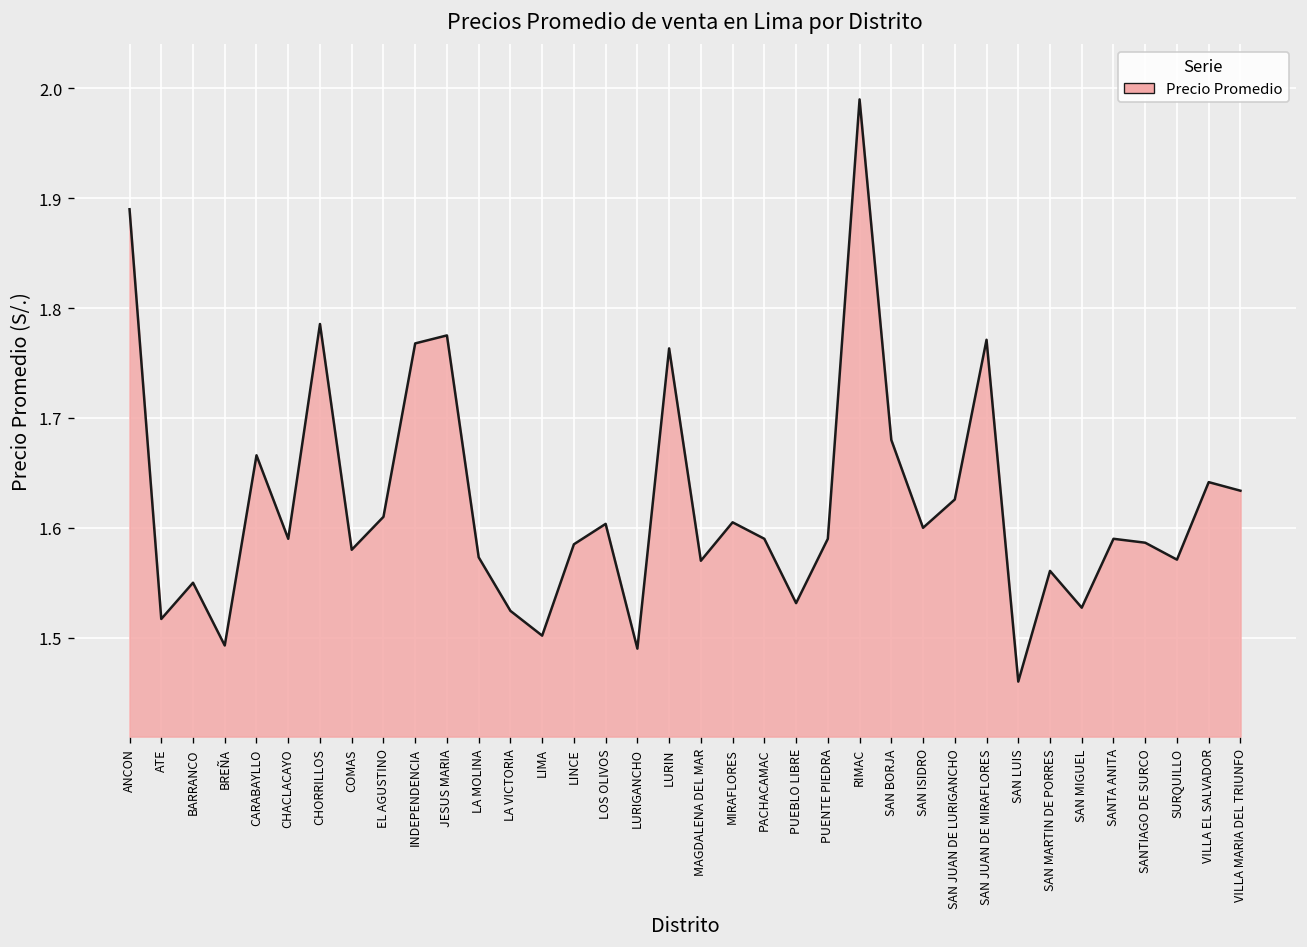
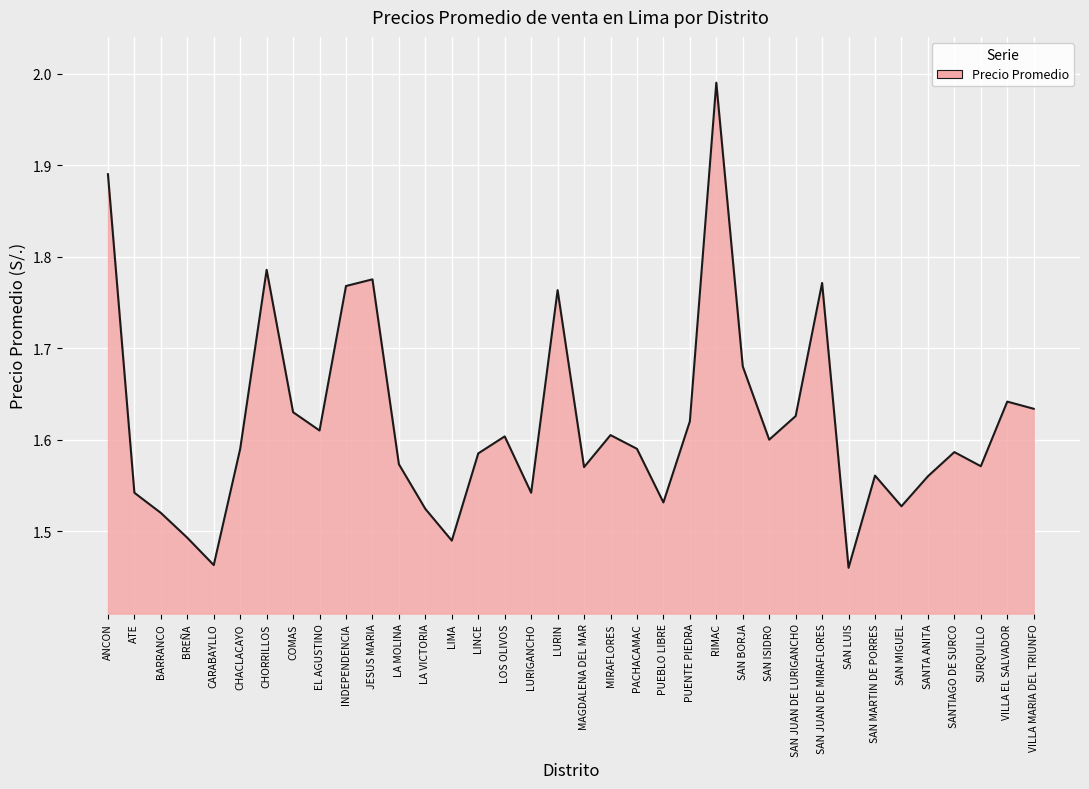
  {
    "ANCON": 1.89,
-   "ATE": 1.52,
-   "BARRANCO": 1.55,
+   "ATE": 1.54,
+   "BARRANCO": 1.52,
    "BREÑA": 1.49,
-   "CARABAYLLO": 1.67,
+   "CARABAYLLO": 1.46,
    "CHACLACAYO": 1.59,
    "CHORRILLOS": 1.79,
-   "COMAS": 1.58,
+   "COMAS": 1.63,
    "EL AGUSTINO": 1.61,
    "INDEPENDENCIA": 1.77,
    "JESUS MARIA": 1.78,
    "LA MOLINA": 1.57,
    "LA VICTORIA": 1.52,
-   "LIMA": 1.50,
+   "LIMA": 1.49,
    "LINCE": 1.59,
    "LOS OLIVOS": 1.60,
-   "LURIGANCHO": 1.49,
+   "LURIGANCHO": 1.54,
    "LURIN": 1.76,
    "MAGDALENA DEL MAR": 1.57,
    "MIRAFLORES": 1.61,
    "PACHACAMAC": 1.59,
    "PUEBLO LIBRE": 1.53,
-   "PUENTE PIEDRA": 1.59,
+   "PUENTE PIEDRA": 1.62,
    "RIMAC": 1.99,
    "SAN BORJA": 1.68,
    "SAN ISIDRO": 1.60,
    "SAN JUAN DE LURIGANCHO": 1.63,
    "SAN JUAN DE MIRAFLORES": 1.77,
    "SAN LUIS": 1.46,
    "SAN MARTIN DE PORRES": 1.56,
    "SAN MIGUEL": 1.53,
-   "SANTA ANITA": 1.59,
+   "SANTA ANITA": 1.56,
    "SANTIAGO DE SURCO": 1.59,
    "SURQUILLO": 1.57,
    "VILLA EL SALVADOR": 1.64,
    "VILLA MARIA DEL TRIUNFO": 1.63
  }
